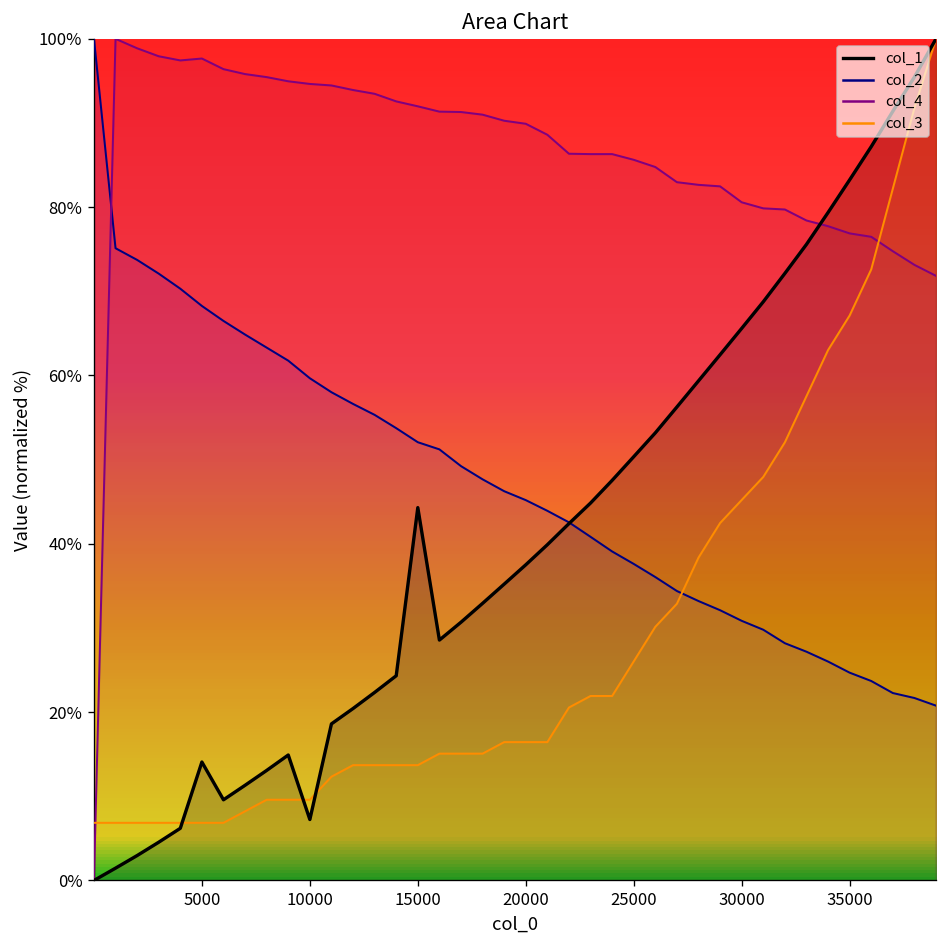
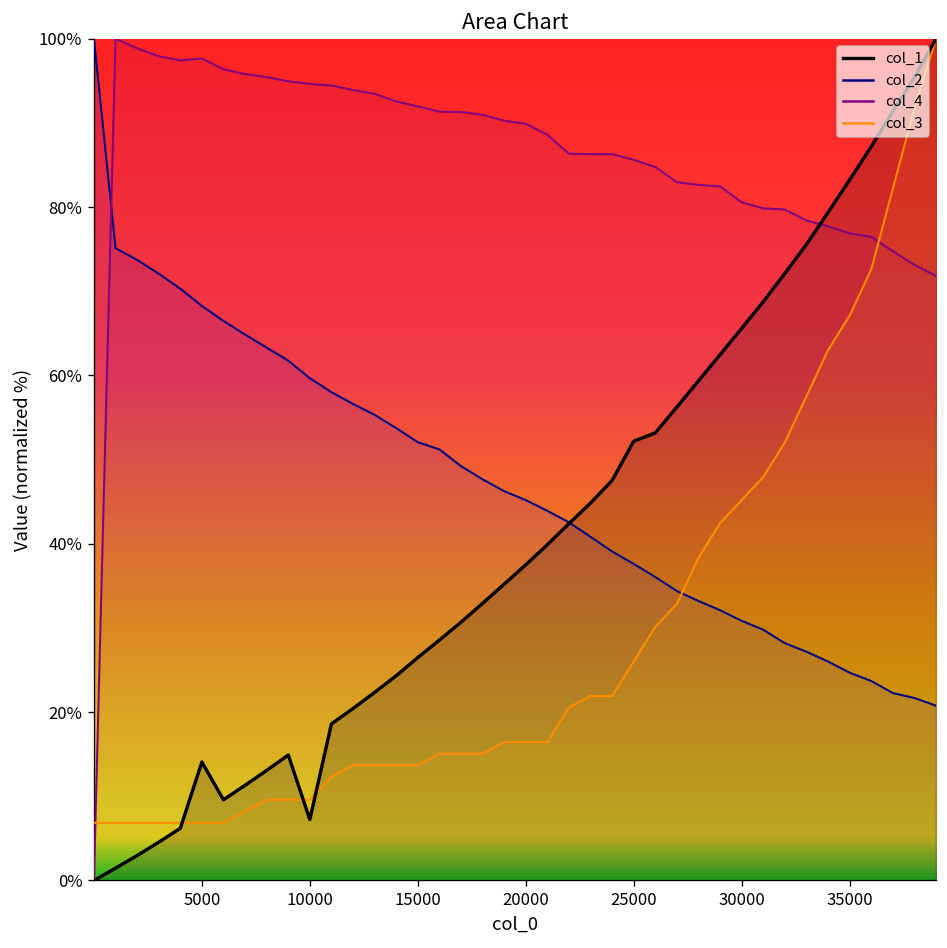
  {
    "col_1": {
      "5000": "14%",
      "10000": "7%",
-     "15000": "44%",
+     "15000": "26%",
      "20000": "38%",
-     "25000": "50%",
+     "25000": "52%",
      "30000": "66%",
      "35000": "83%"
    }
  }
